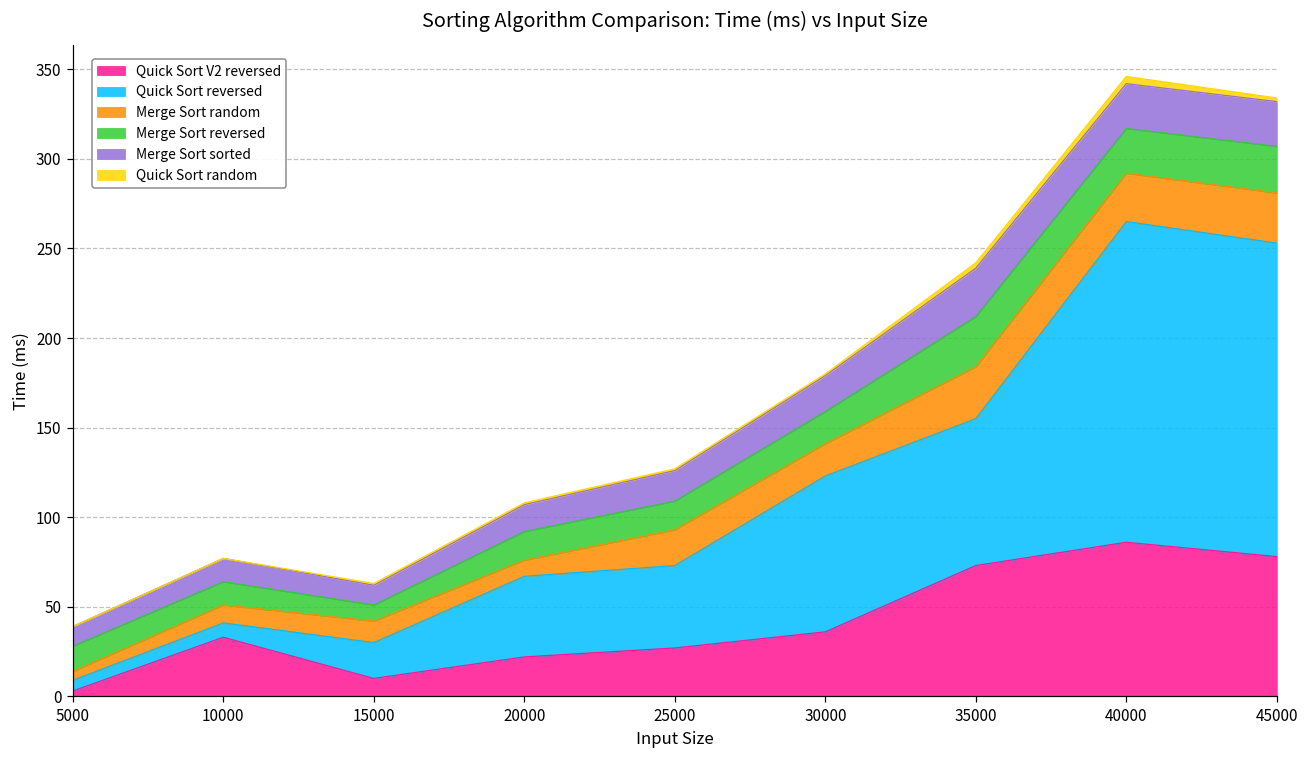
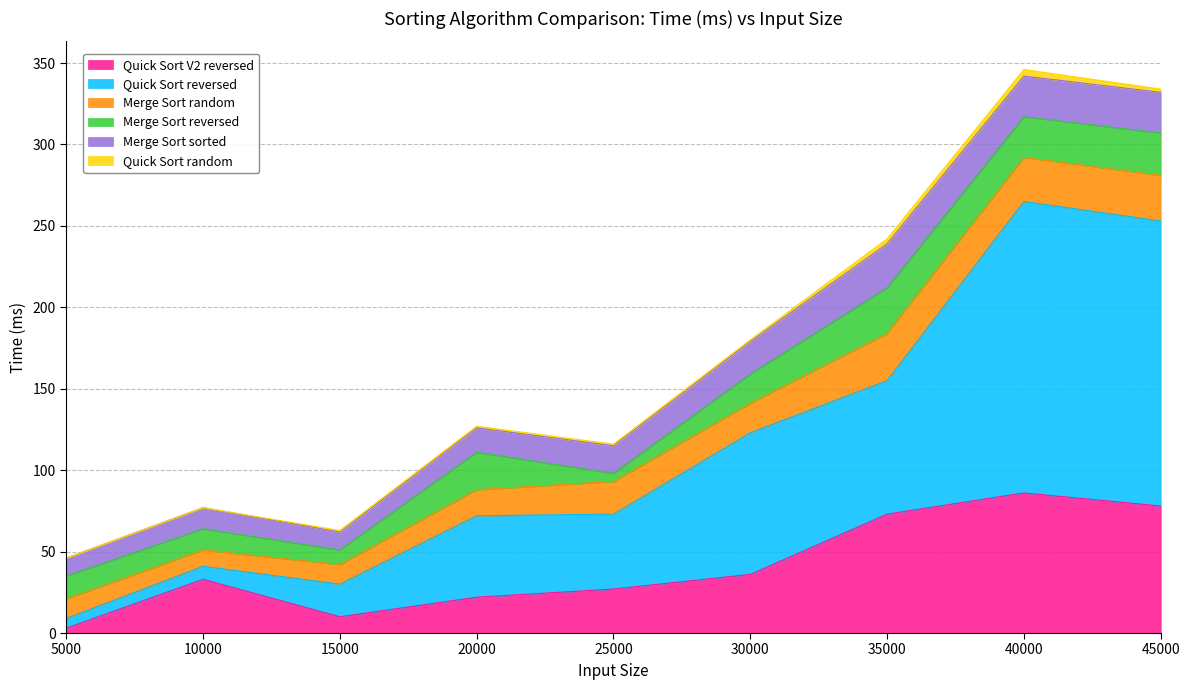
  {
    "Quick Sort V2 reversed": {
      "5000": 3,
      "10000": 33,
      "15000": 10,
      "20000": 22,
      "25000": 27,
      "30000": 36,
      "35000": 73,
      "40000": 86,
      "45000": 78
    },
    "Quick Sort reversed": {
      "5000": 6,
      "10000": 8,
      "15000": 20,
-     "20000": 45,
+     "20000": 50,
      "25000": 46,
      "30000": 87,
      "35000": 82,
      "40000": 179,
      "45000": 175
    },
    "Merge Sort random": {
-     "5000": 5,
+     "5000": 12,
      "10000": 10,
      "15000": 12,
-     "20000": 9,
+     "20000": 16,
      "25000": 20,
      "30000": 18,
      "35000": 29,
      "40000": 27,
      "45000": 28
    },
    "Merge Sort reversed": {
      "5000": 14,
      "10000": 13,
      "15000": 9,
-     "20000": 16,
-     "25000": 16,
+     "20000": 23,
+     "25000": 5,
      "30000": 18,
      "35000": 28,
      "40000": 25,
      "45000": 26
    },
    "Merge Sort sorted": {
      "35000": 27,
      "40000": 25,
      "45000": 25
    },
    "Quick Sort random": {
      "35000": 3,
      "40000": 4,
      "45000": 2
    }
  }
